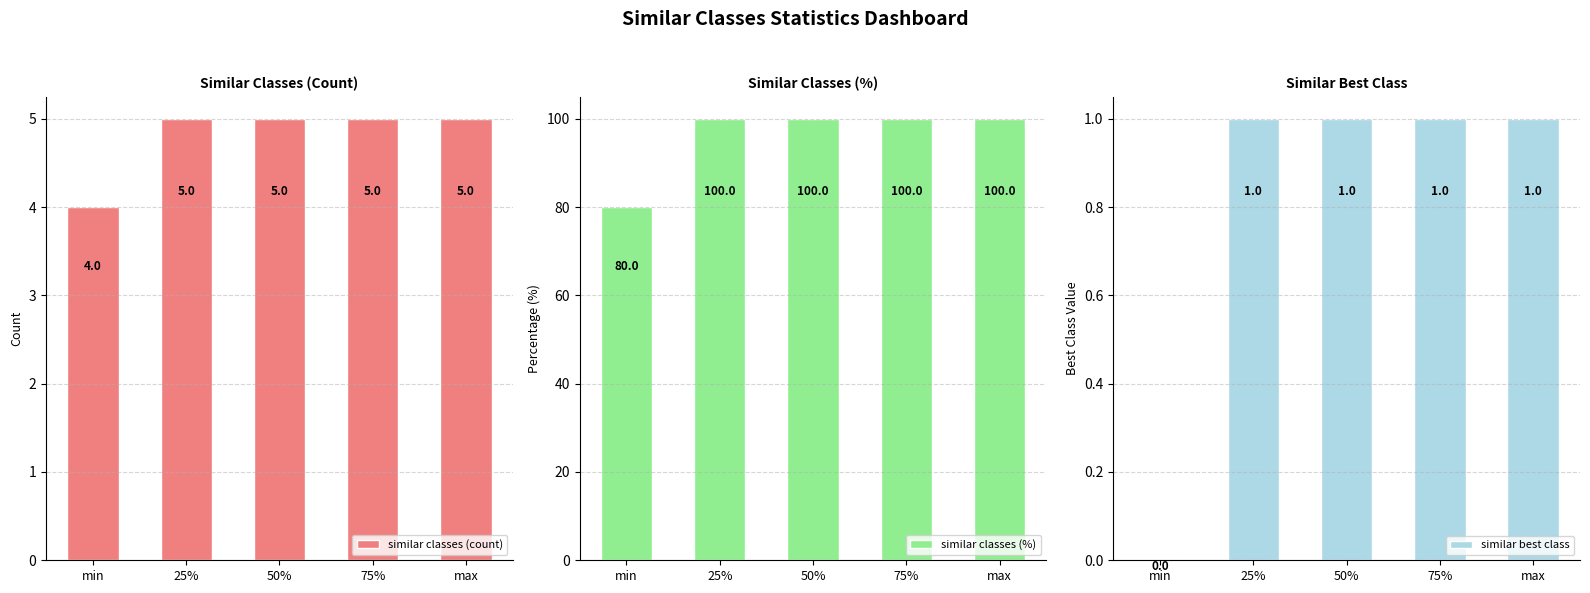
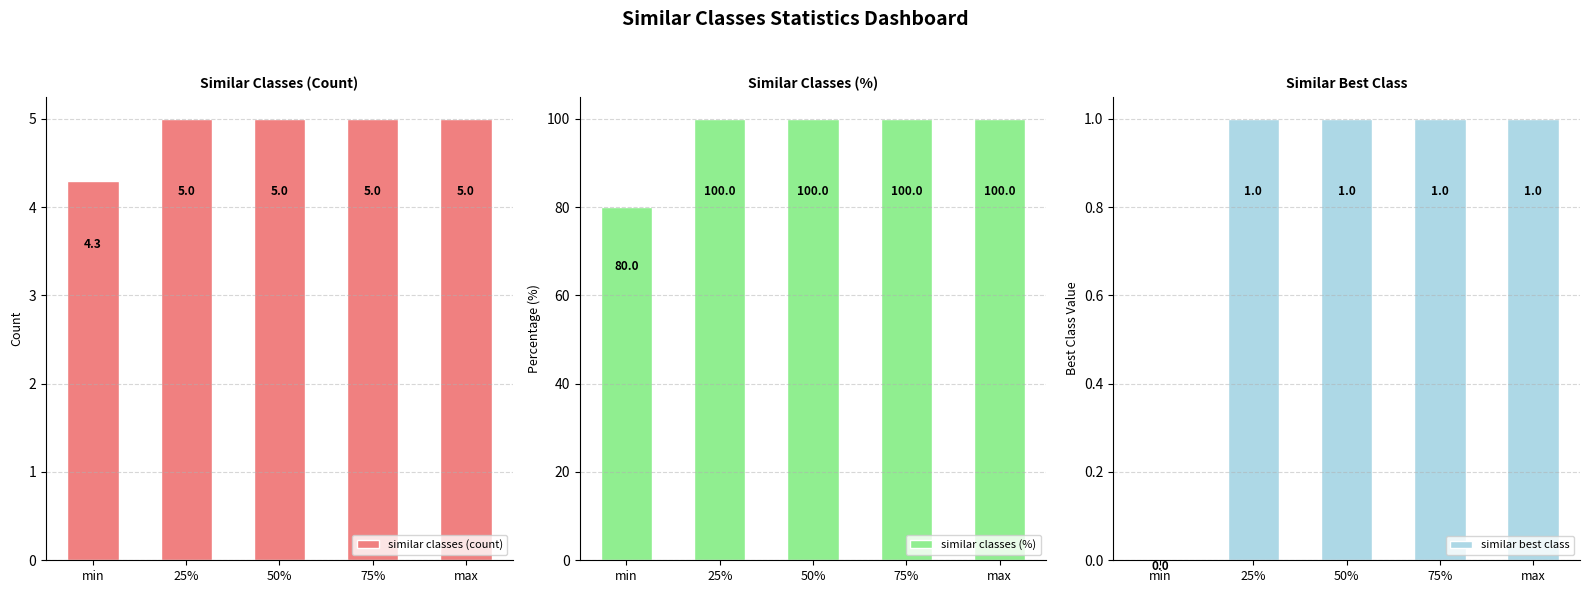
  {
    "Similar Classes (Count)": {
-     "min": 4.0,
+     "min": 4.3,
      "25%": 5.0,
      "50%": 5.0,
      "75%": 5.0,
      "max": 5.0
    },
    "Similar Classes (%)": {
      "min": 80.0,
      "25%": 100.0,
      "50%": 100.0,
      "75%": 100.0,
      "max": 100.0
    },
    "Similar Best Class": {
      "min": 0.0,
      "25%": 1.0,
      "50%": 1.0,
      "75%": 1.0,
      "max": 1.0
    }
  }
